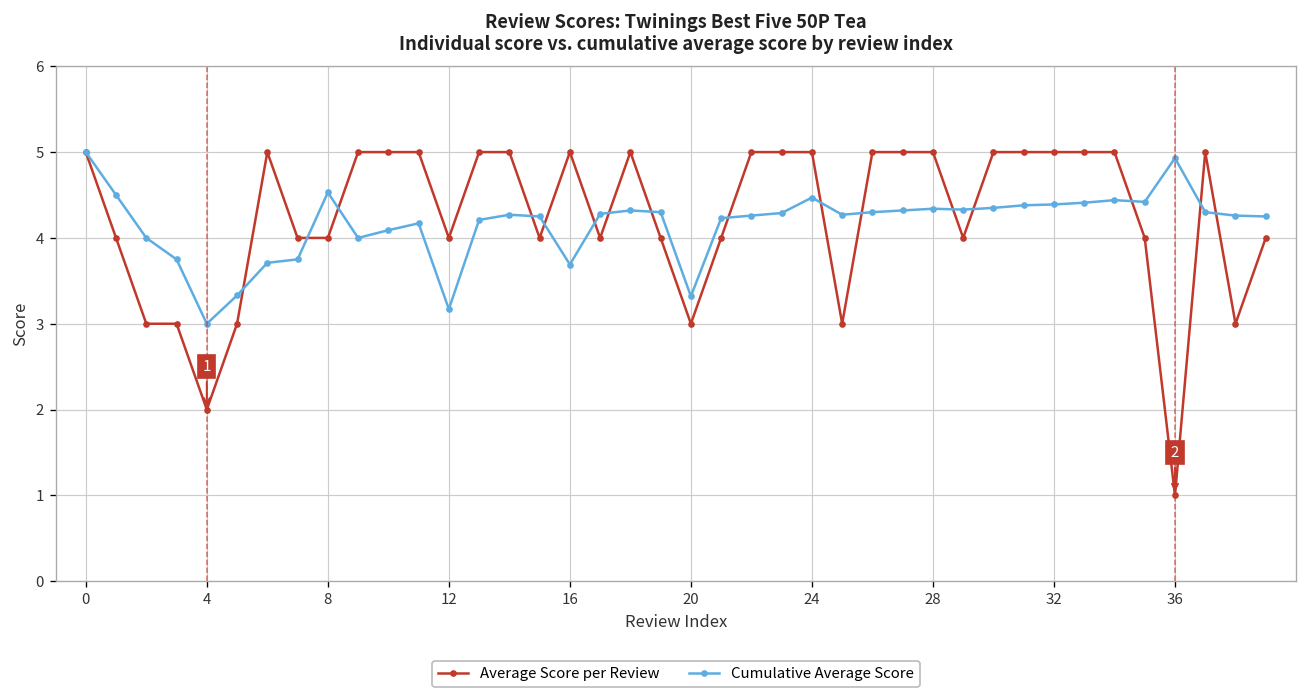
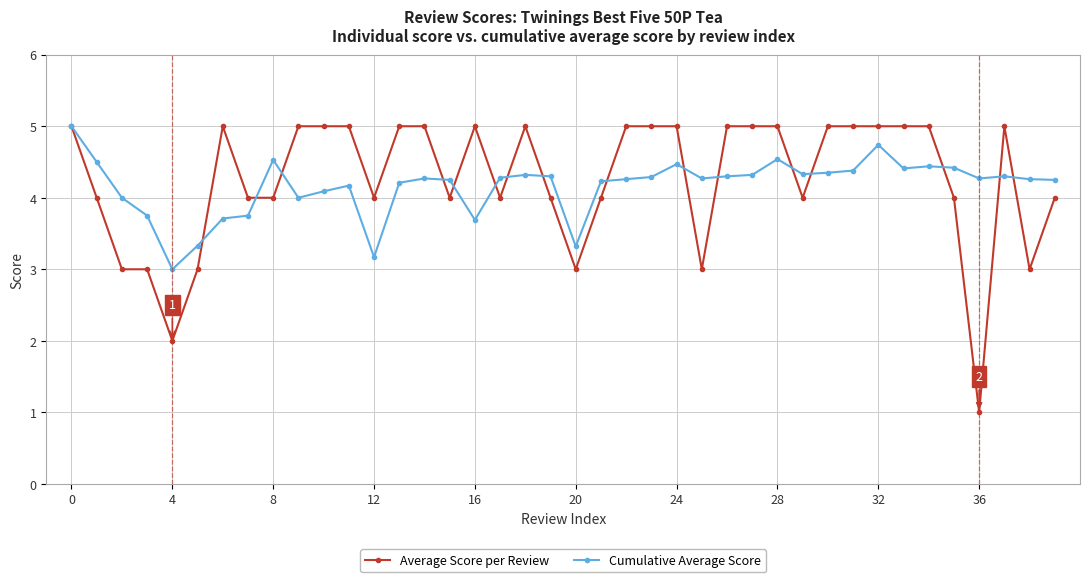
  {
    "Average Score per Review": {
      "8": 4.0,
      "12": 4.0,
      "16": 5.0,
      "20": 3.0,
      "24": 5.0,
      "28": 5.0,
      "32": 5.0
    },
    "Cumulative Average Score": {
      "4": 3.0,
      "8": 4.5,
      "12": 3.2,
      "16": 3.7,
      "20": 3.3,
      "24": 4.5,
-     "28": 4.3,
-     "32": 4.4,
-     "36": 4.9
+     "28": 4.5,
+     "32": 4.7,
+     "36": 4.3
    }
  }
